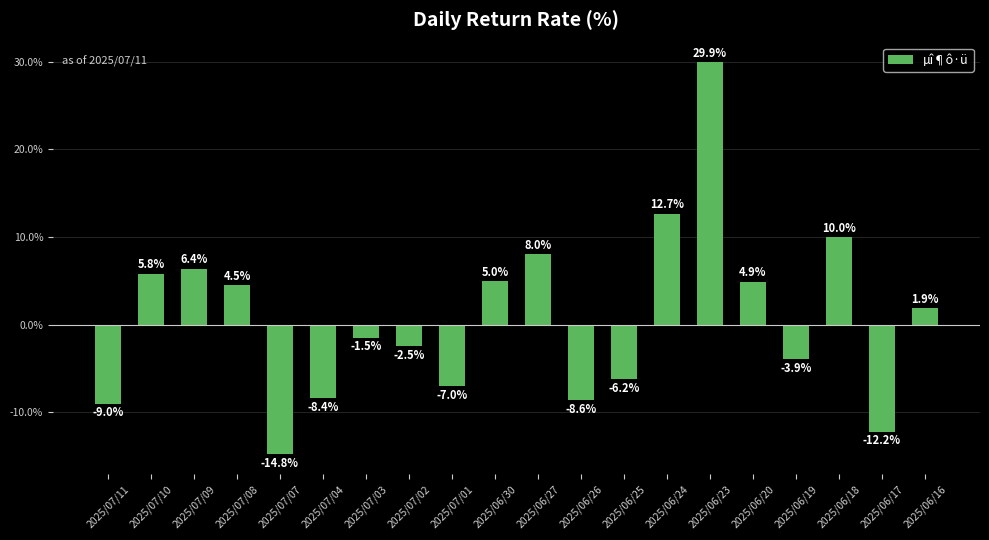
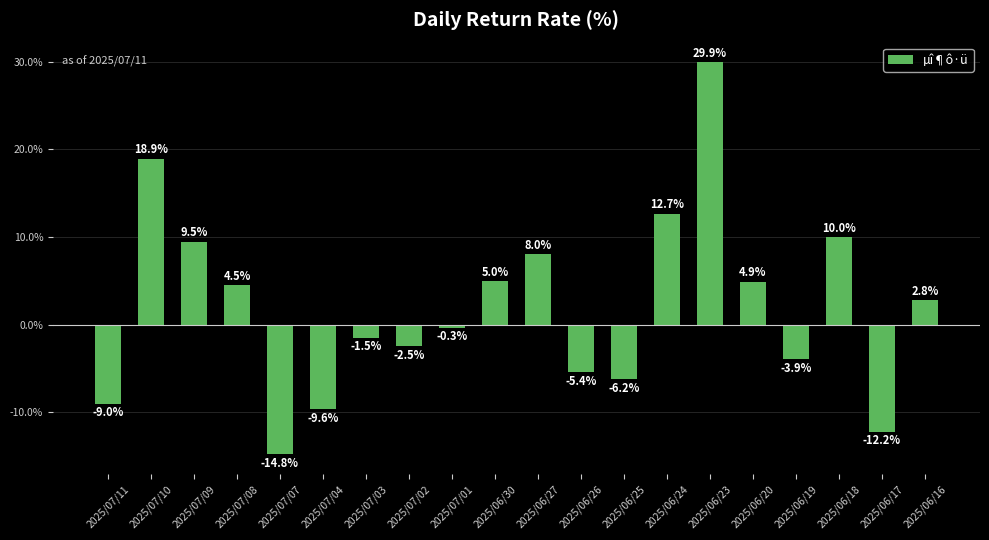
  {
    "2025/07/11": "-9.0%",
-   "2025/07/10": "5.8%",
-   "2025/07/09": "6.4%",
+   "2025/07/10": "18.9%",
+   "2025/07/09": "9.5%",
    "2025/07/08": "4.5%",
    "2025/07/07": "-14.8%",
-   "2025/07/04": "-8.4%",
+   "2025/07/04": "-9.6%",
    "2025/07/03": "-1.5%",
    "2025/07/02": "-2.5%",
-   "2025/07/01": "-7.0%",
+   "2025/07/01": "-0.3%",
    "2025/06/30": "5.0%",
    "2025/06/27": "8.0%",
-   "2025/06/26": "-8.6%",
+   "2025/06/26": "-5.4%",
    "2025/06/25": "-6.2%",
    "2025/06/24": "12.7%",
    "2025/06/23": "29.9%",
    "2025/06/20": "4.9%",
    "2025/06/19": "-3.9%",
    "2025/06/18": "10.0%",
    "2025/06/17": "-12.2%",
-   "2025/06/16": "1.9%"
+   "2025/06/16": "2.8%"
  }
